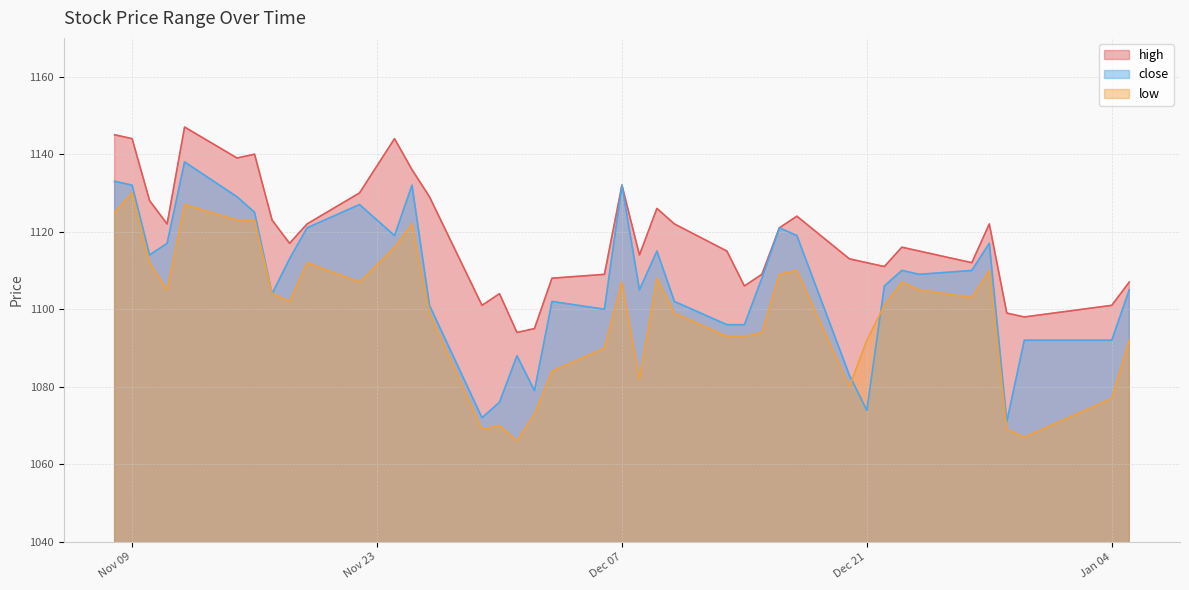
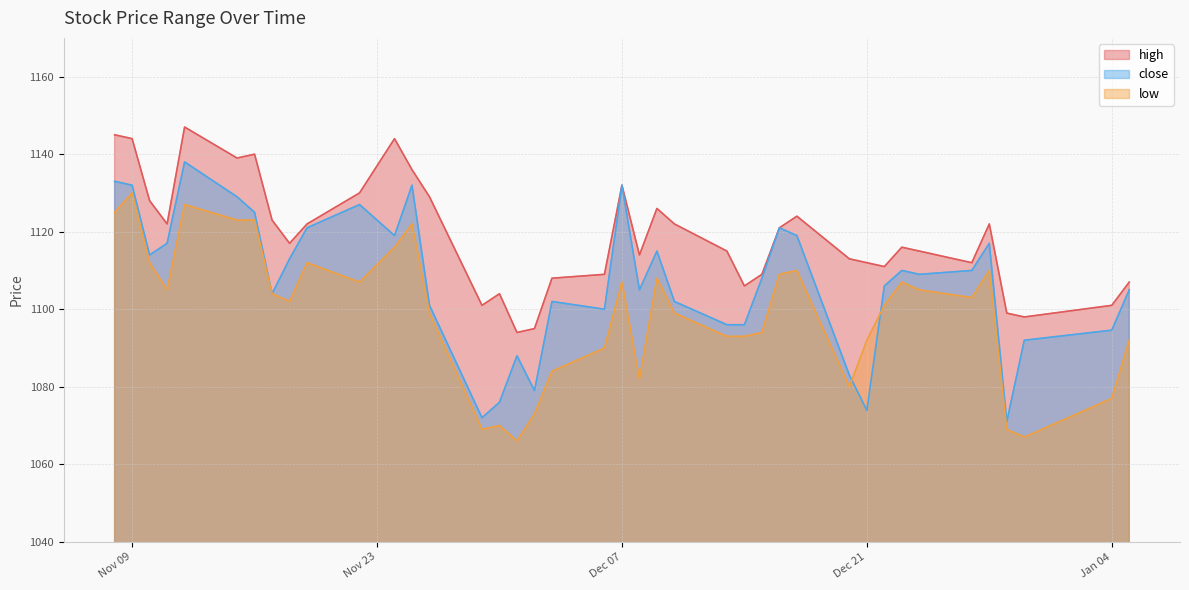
  {
    "close": {
      "Nov 09": 1132,
      "Dec 21": 1074,
-     "Jan 04": 1092
+     "Jan 04": 1095
    }
  }
